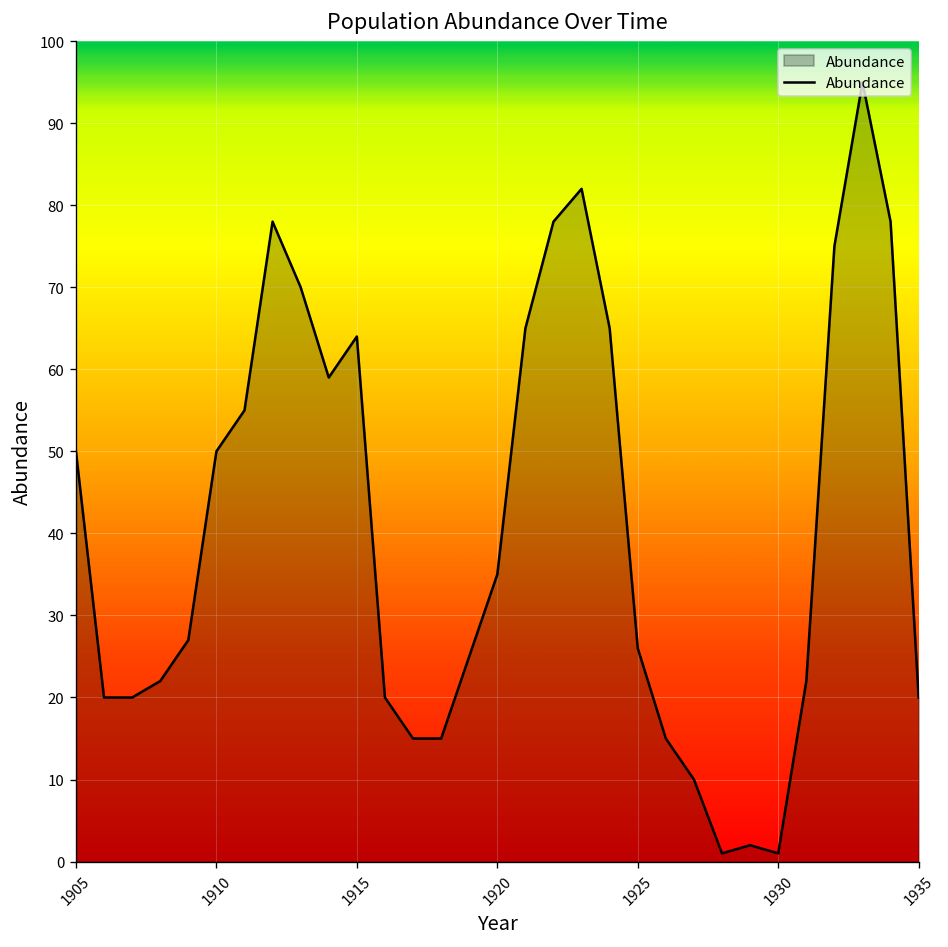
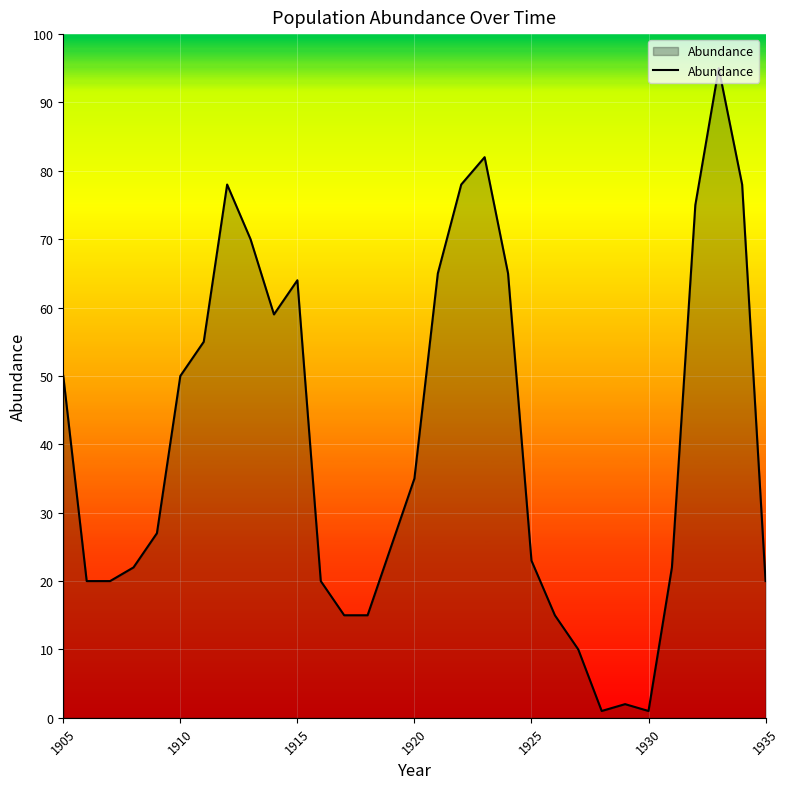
  {
    "1905": 50,
    "1910": 50,
    "1915": 64,
    "1920": 35,
-   "1925": 26,
+   "1925": 23,
    "1930": 1,
    "1935": 20
  }
